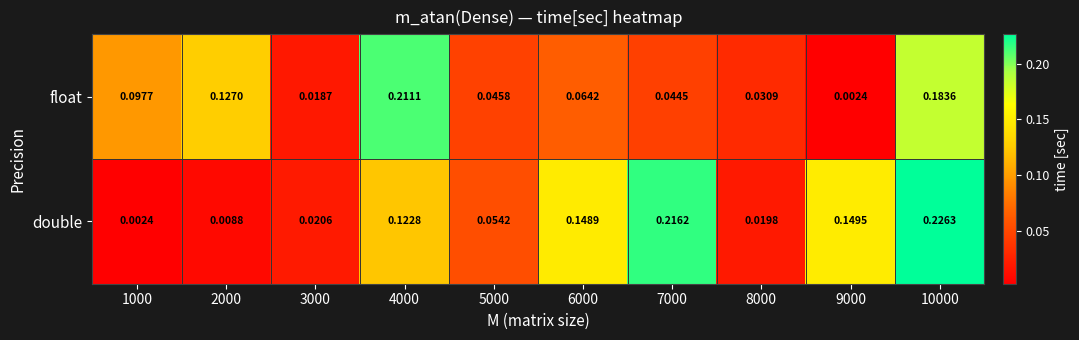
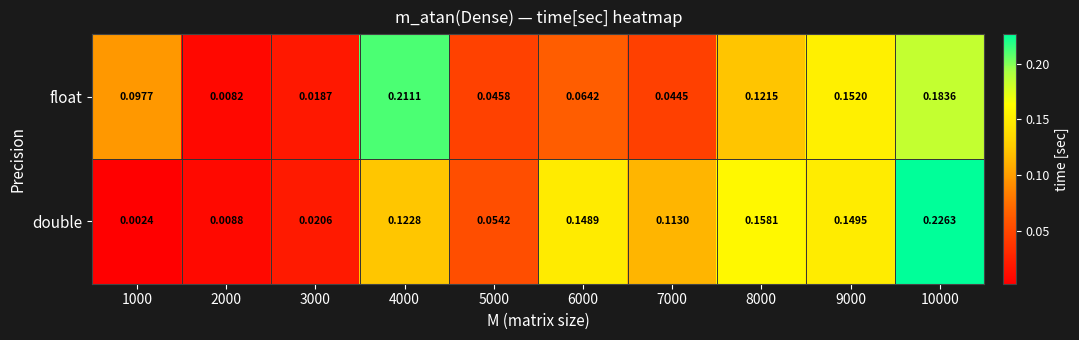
  {
    "float": {
      "1000": 0.0977,
-     "2000": 0.1270,
+     "2000": 0.0082,
      "3000": 0.0187,
      "4000": 0.2111,
      "5000": 0.0458,
      "6000": 0.0642,
      "7000": 0.0445,
-     "8000": 0.0309,
-     "9000": 0.0024,
+     "8000": 0.1215,
+     "9000": 0.1520,
      "10000": 0.1836
    },
    "double": {
      "1000": 0.0024,
      "2000": 0.0088,
      "3000": 0.0206,
      "4000": 0.1228,
      "5000": 0.0542,
      "6000": 0.1489,
-     "7000": 0.2162,
-     "8000": 0.0198,
+     "7000": 0.1130,
+     "8000": 0.1581,
      "9000": 0.1495,
      "10000": 0.2263
    }
  }
